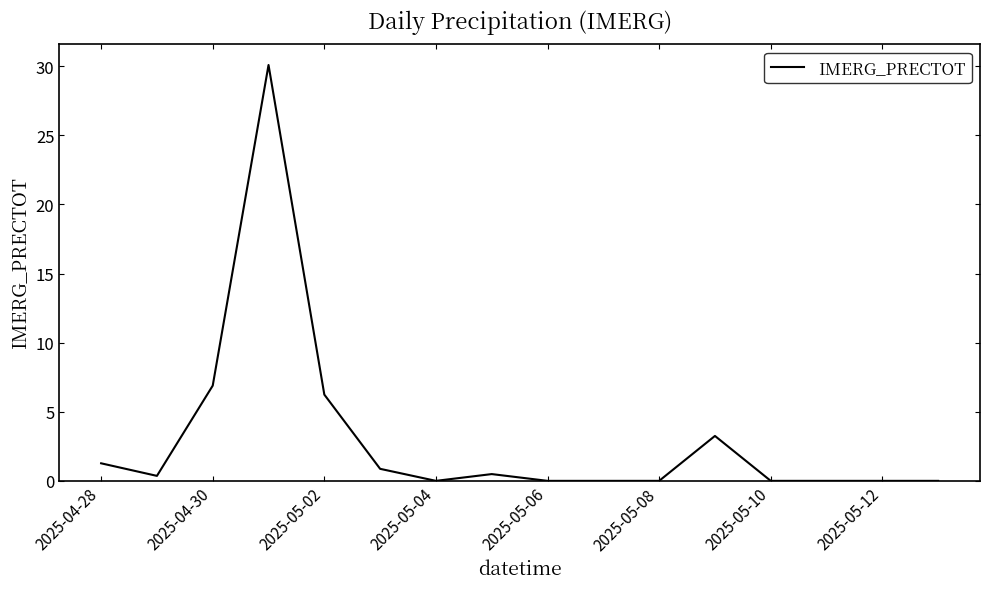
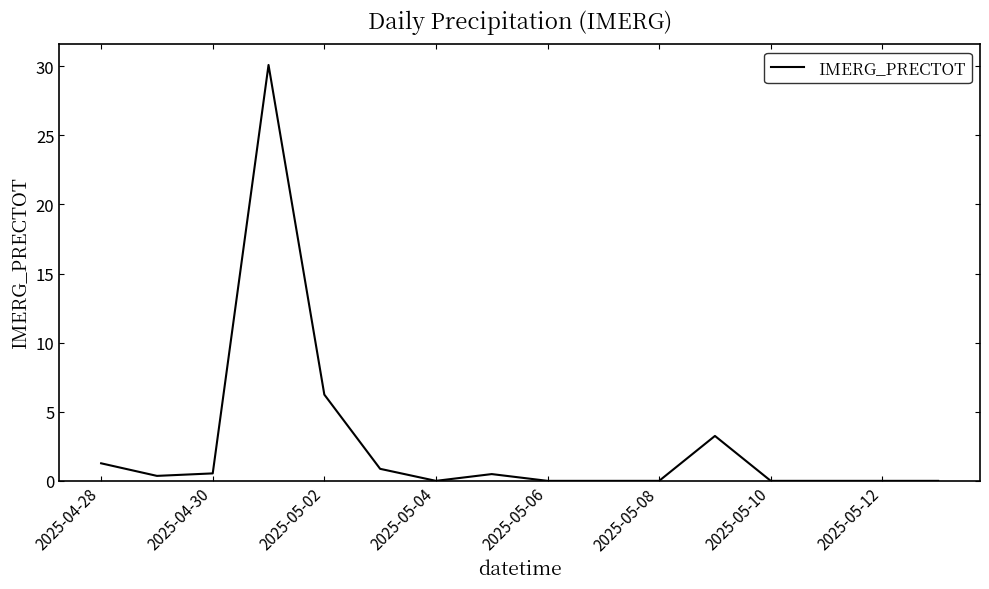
  {
    "2025-04-28": 1.3,
-   "2025-04-30": 6.9,
+   "2025-04-30": 0.5,
    "2025-05-02": 6.2,
    "2025-05-04": 0.0,
    "2025-05-06": 0.0,
    "2025-05-08": 0.0,
    "2025-05-10": 0.0,
    "2025-05-12": 0.0
  }
